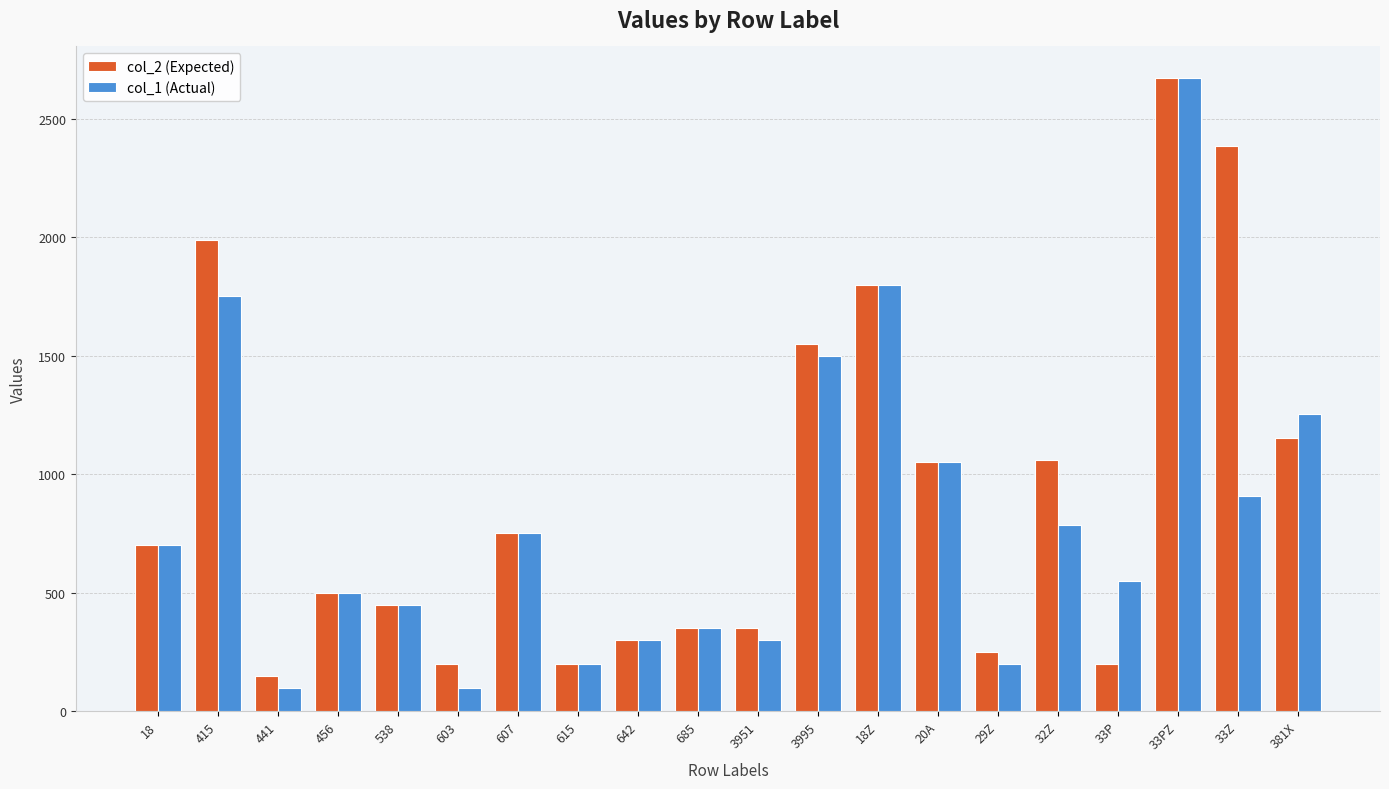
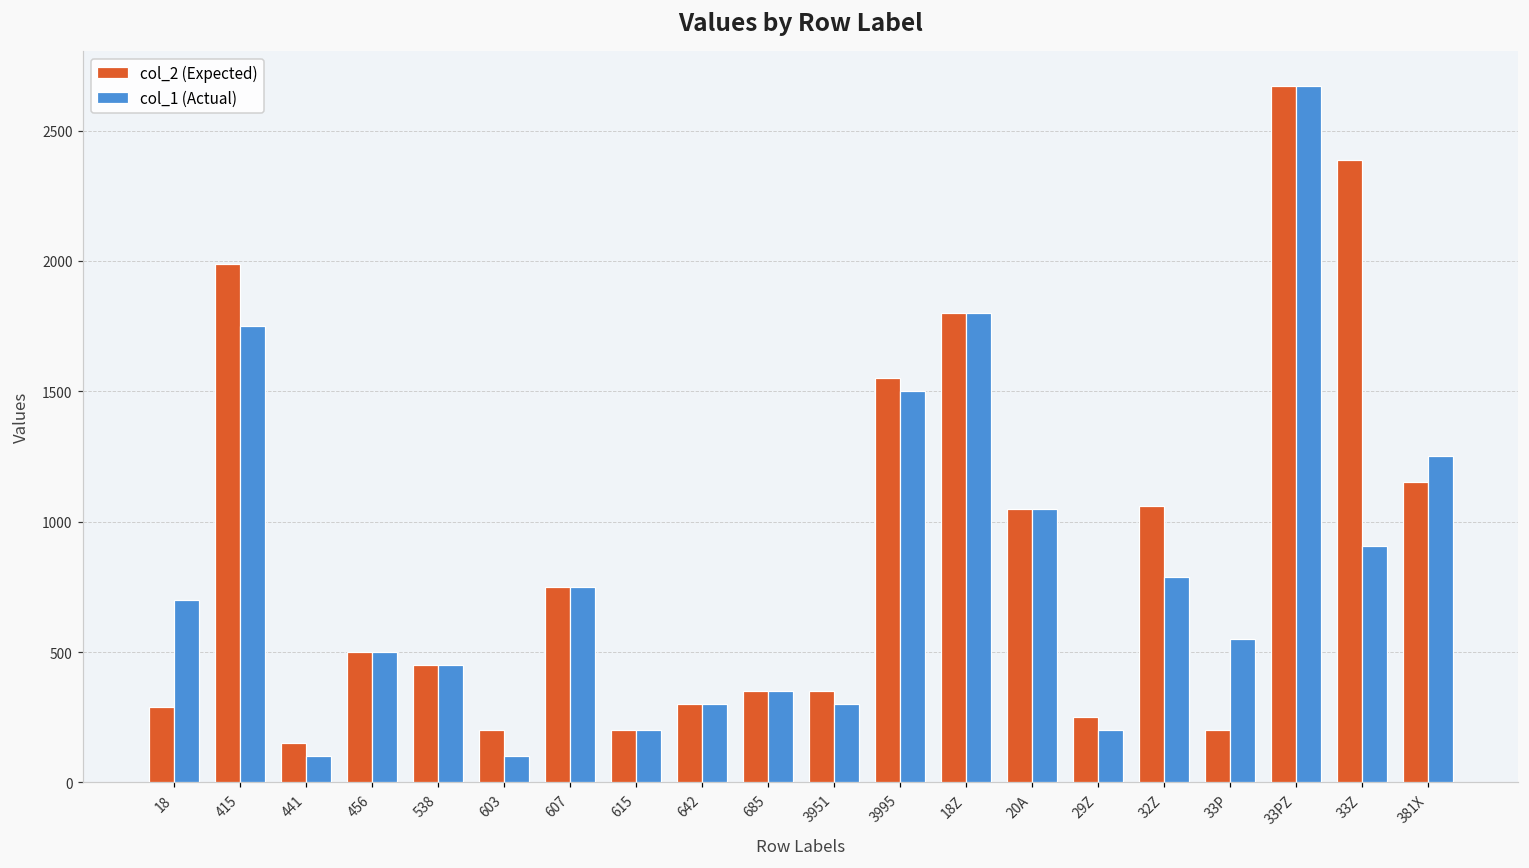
  {
    "col_2 (Expected)": {
-     "18": 700,
+     "18": 290,
      "415": 1990,
      "441": 150,
      "456": 500,
      "538": 450,
      "603": 200,
      "607": 750,
      "615": 200,
      "642": 300,
      "685": 350,
      "3951": 350,
      "3995": 1550,
      "18Z": 1800,
      "20A": 1050,
      "29Z": 250,
      "32Z": 1060,
      "33P": 200,
      "33PZ": 2670,
      "33Z": 2390,
      "381X": 1150
    },
    "col_1 (Actual)": {
      "18": 700,
      "415": 1750,
      "441": 100,
      "456": 500,
      "538": 450,
      "603": 100,
      "607": 750,
      "615": 200,
      "642": 300,
      "685": 350,
      "3951": 300,
      "3995": 1500,
      "18Z": 1800,
      "20A": 1050,
      "29Z": 200,
      "32Z": 790,
      "33P": 550,
      "33PZ": 2670,
      "33Z": 910,
      "381X": 1250
    }
  }
